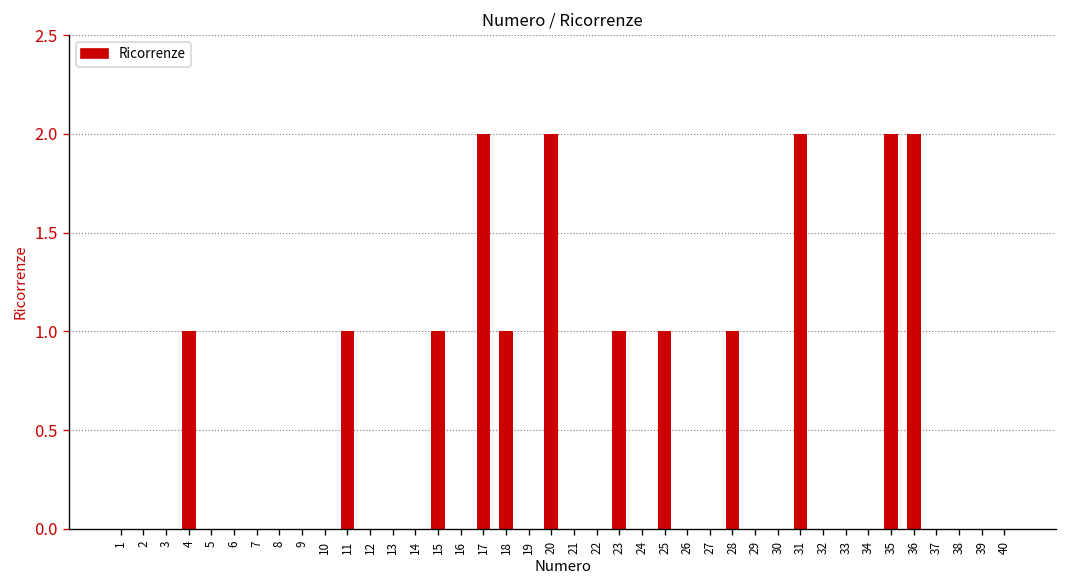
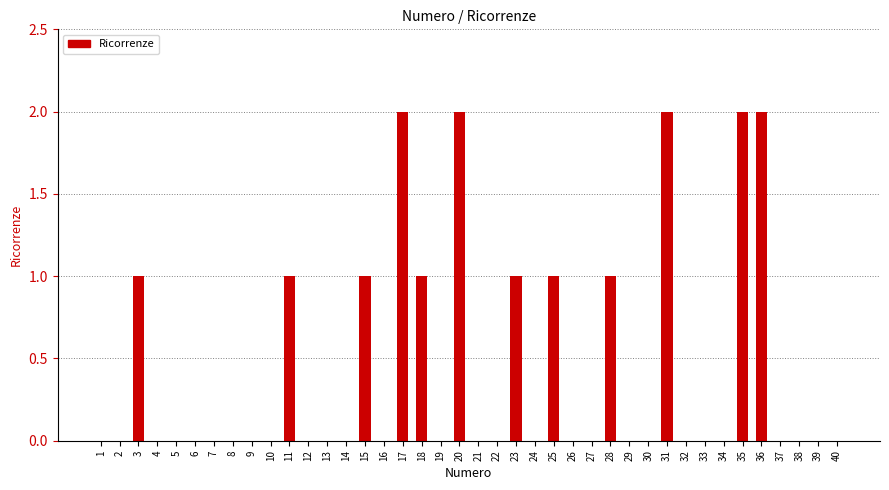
  {
    "1": 0,
    "2": 0,
-   "3": 0,
-   "4": 1,
+   "3": 1,
+   "4": 0,
    "5": 0,
    "6": 0,
    "7": 0,
    "8": 0,
    "9": 0,
    "10": 0,
    "11": 1,
    "12": 0,
    "13": 0,
    "14": 0,
    "15": 1,
    "16": 0,
    "17": 2,
    "18": 1,
    "19": 0,
    "20": 2,
    "21": 0,
    "22": 0,
    "23": 1,
    "24": 0,
    "25": 1,
    "26": 0,
    "27": 0,
    "28": 1,
    "29": 0,
    "30": 0,
    "31": 2,
    "32": 0,
    "33": 0,
    "34": 0,
    "35": 2,
    "36": 2,
    "37": 0,
    "38": 0,
    "39": 0,
    "40": 0
  }
